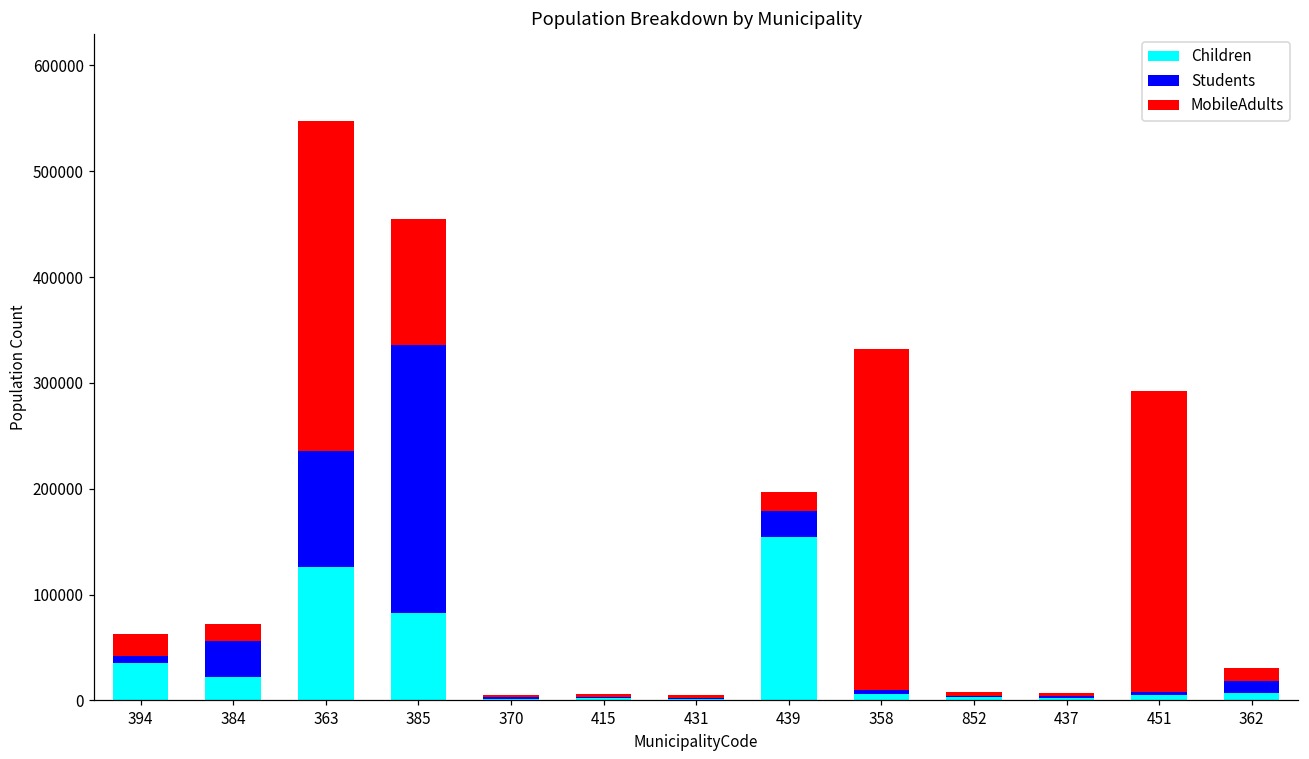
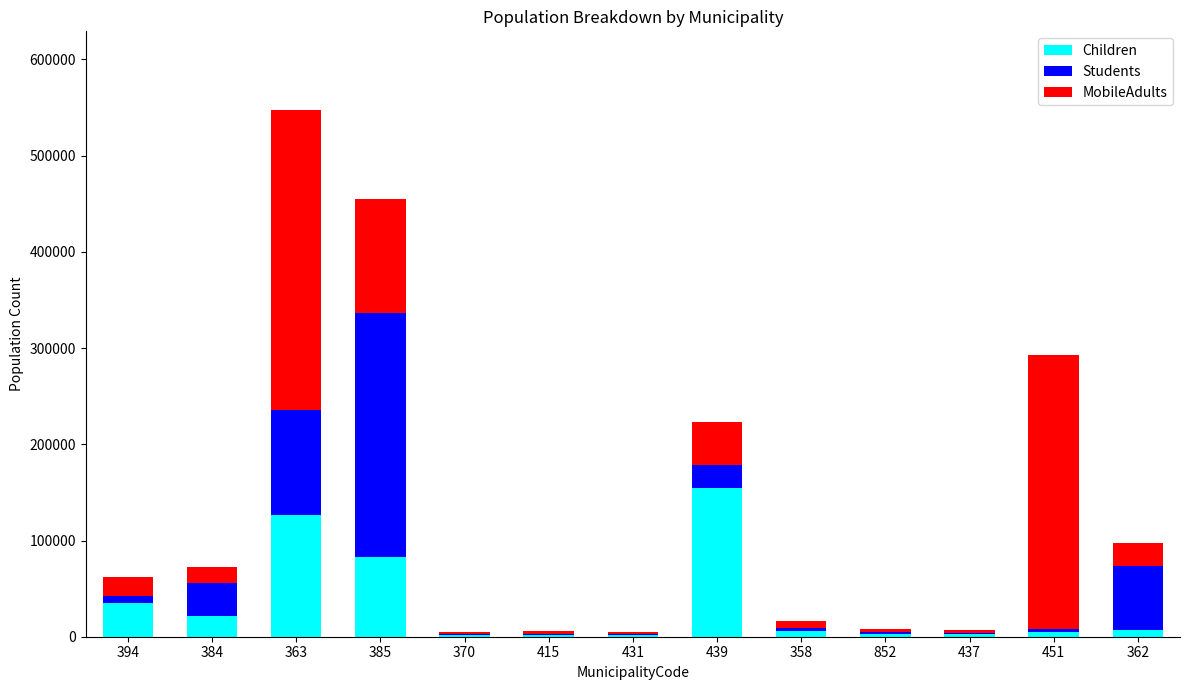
  {
    "Children": {
      "394": 40000,
      "384": 20000,
      "363": 130000,
      "385": 80000,
      "439": 150000,
      "358": 10000,
      "852": 0,
      "451": 0,
      "362": 10000
    },
    "Students": {
      "394": 10000,
      "384": 30000,
      "363": 110000,
      "385": 250000,
      "439": 20000,
      "358": 0,
      "451": 0,
-     "362": 10000
+     "362": 70000
    },
    "MobileAdults": {
      "394": 20000,
      "384": 20000,
      "363": 310000,
      "385": 120000,
-     "439": 20000,
-     "358": 320000,
+     "439": 40000,
+     "358": 10000,
      "852": 0,
      "437": 0,
      "451": 280000,
-     "362": 10000
+     "362": 20000
    }
  }
